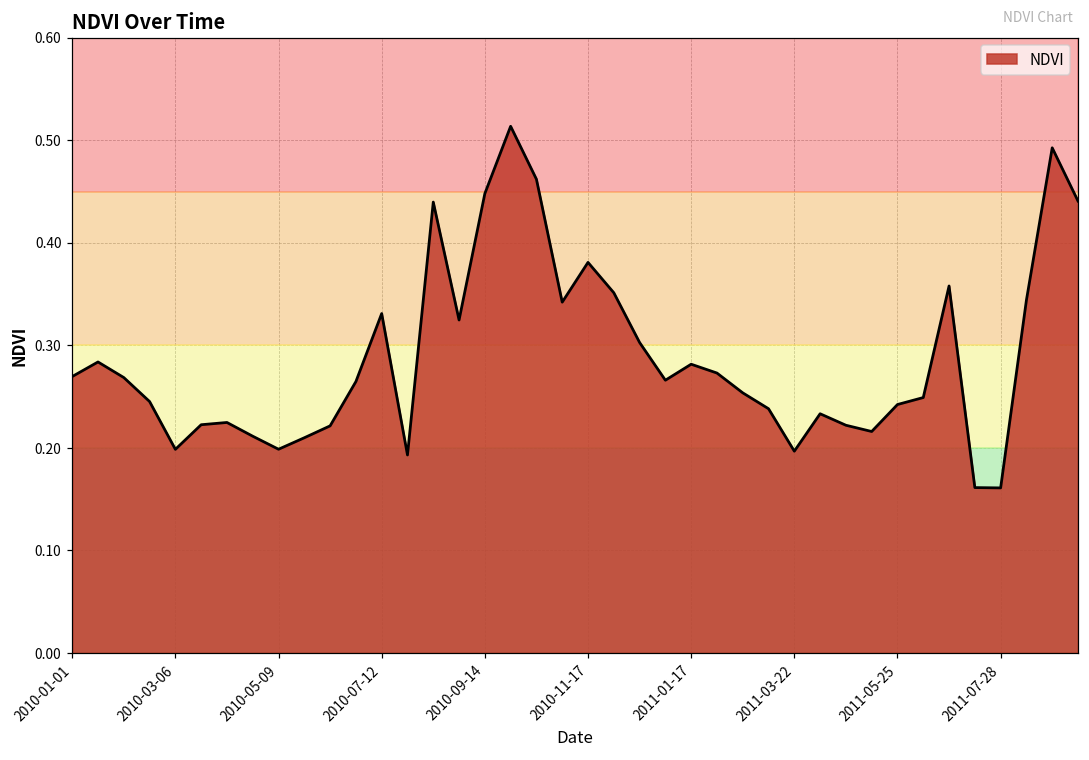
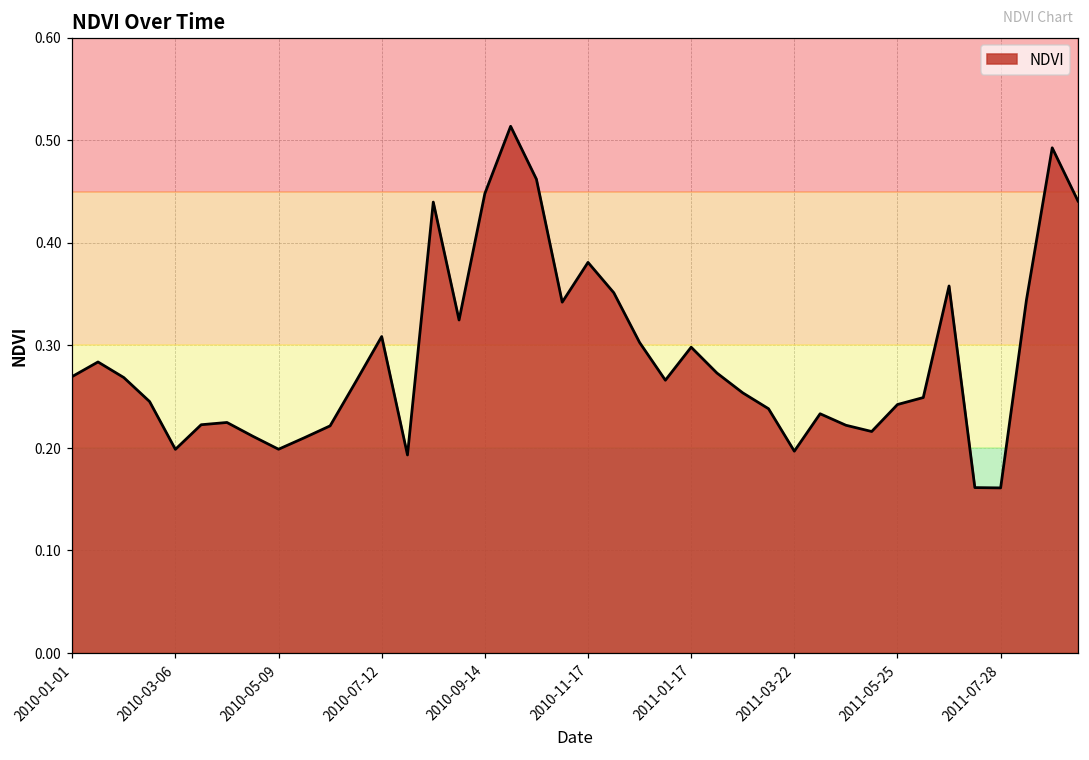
  {
    "2010-01-01": 0.27,
-   "2010-07-12": 0.33,
+   "2010-07-12": 0.31,
    "2010-09-14": 0.45,
    "2010-11-17": 0.38,
-   "2011-01-17": 0.28,
+   "2011-01-17": 0.30,
    "2011-05-25": 0.24
  }
